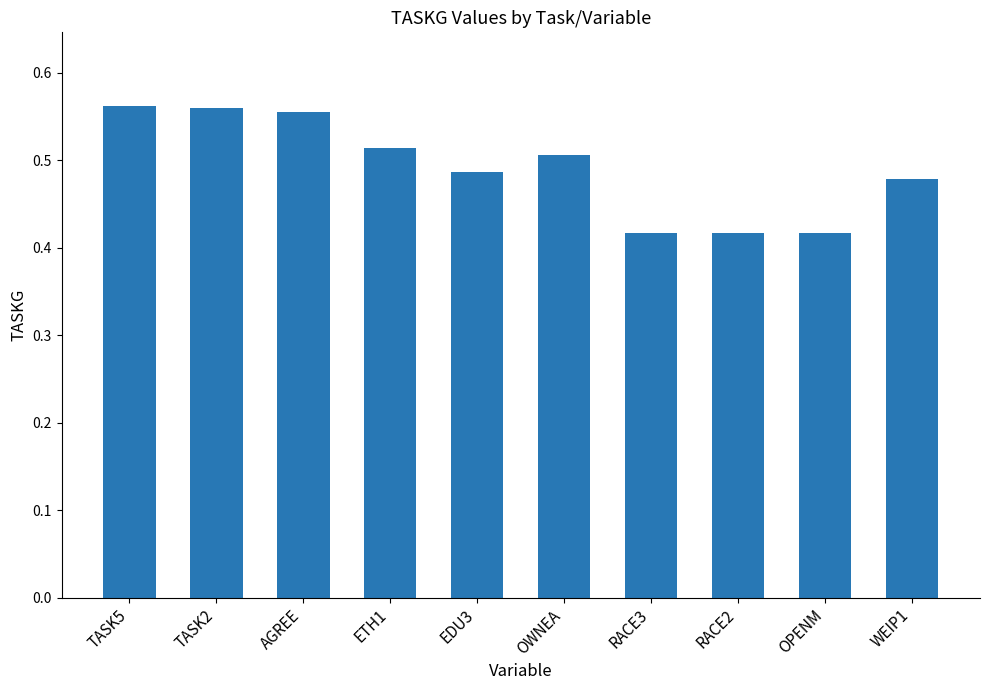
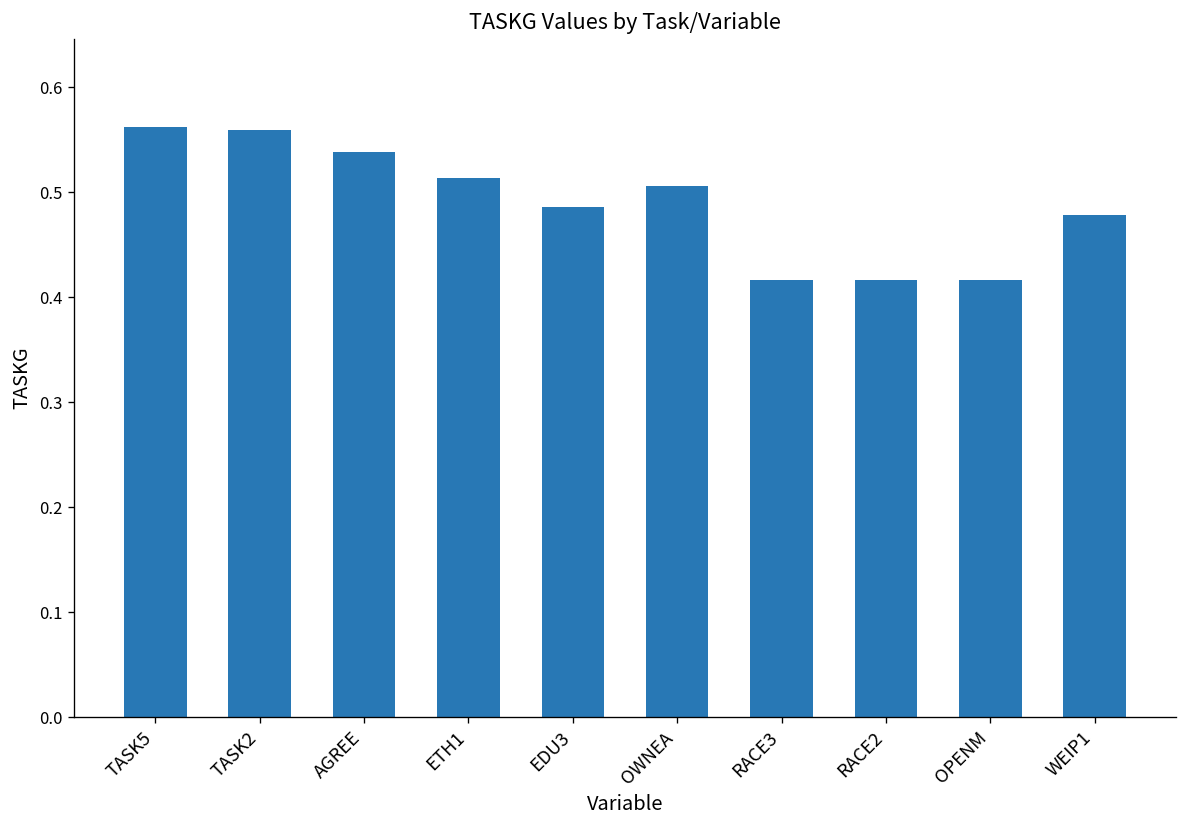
  {
    "TASK5": 0.56,
    "TASK2": 0.56,
-   "AGREE": 0.55,
+   "AGREE": 0.54,
    "ETH1": 0.51,
    "EDU3": 0.49,
    "OWNEA": 0.51,
    "RACE3": 0.42,
    "RACE2": 0.42,
    "OPENM": 0.42,
    "WEIP1": 0.48
  }
